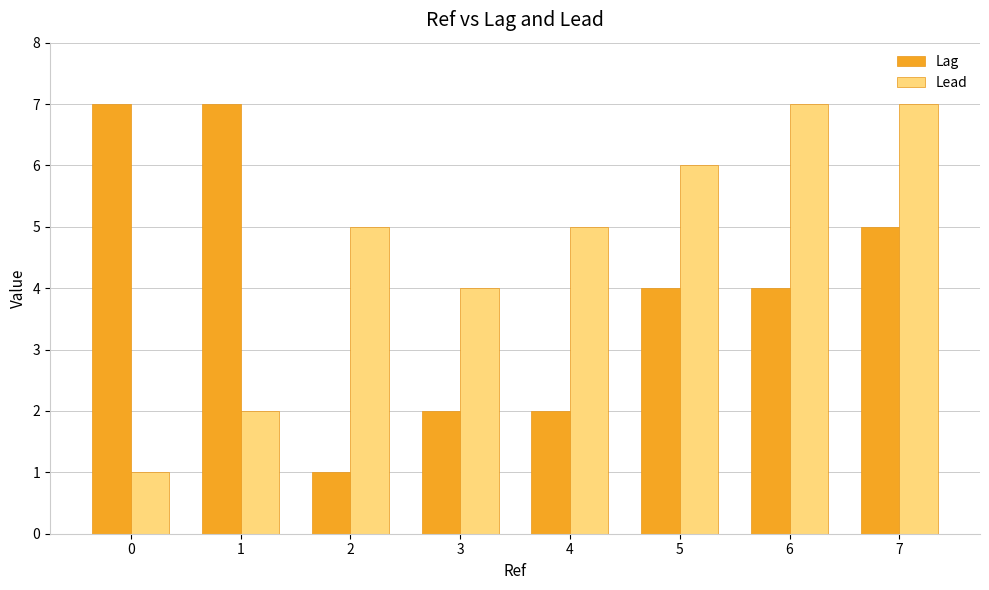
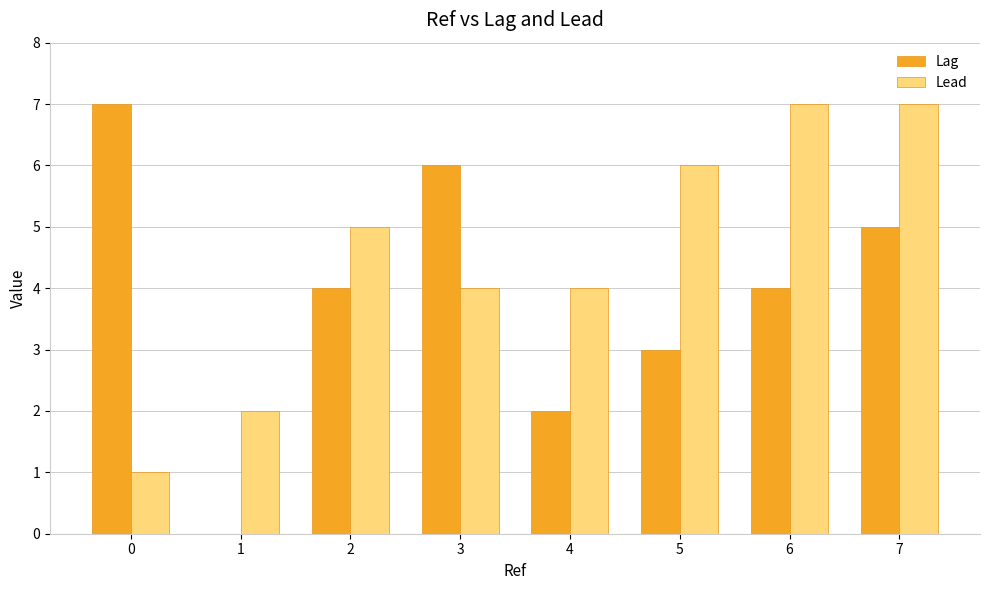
  {
    "Lag": {
      "0": 7,
-     "1": 7,
-     "2": 1,
-     "3": 2,
+     "1": 0,
+     "2": 4,
+     "3": 6,
      "4": 2,
-     "5": 4,
+     "5": 3,
      "6": 4,
      "7": 5
    },
    "Lead": {
      "0": 1,
      "1": 2,
      "2": 5,
      "3": 4,
-     "4": 5,
+     "4": 4,
      "5": 6,
      "6": 7,
      "7": 7
    }
  }
